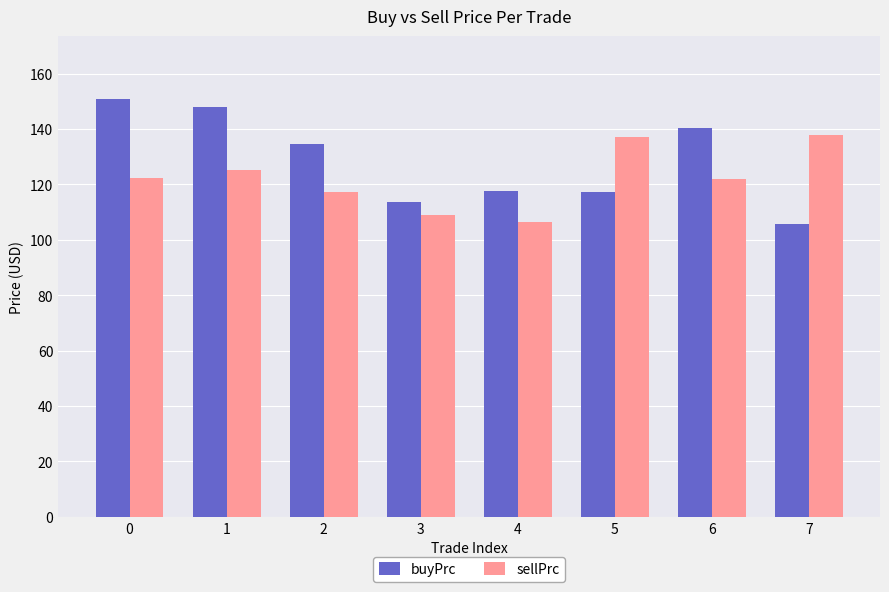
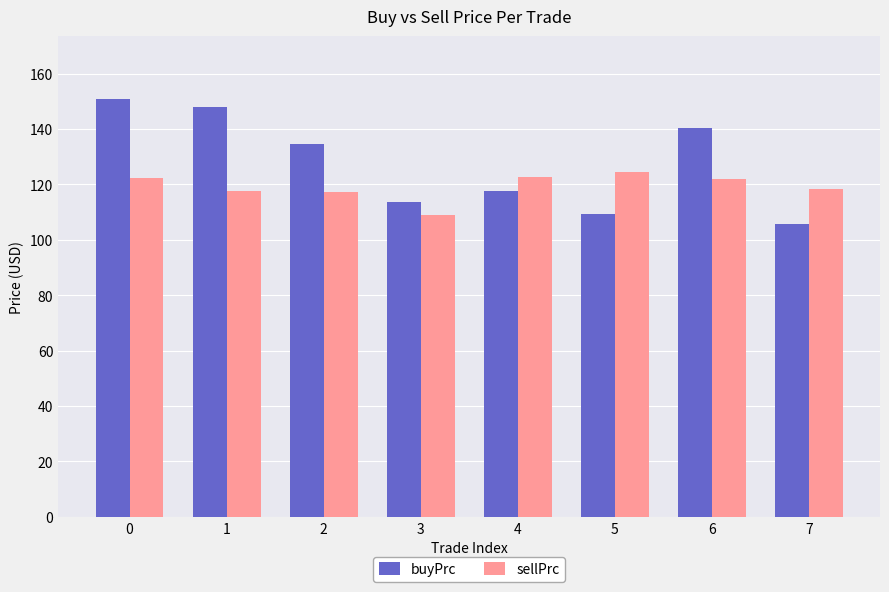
  {
    "buyPrc": {
      "0": 151,
      "1": 148,
      "2": 134,
      "3": 114,
      "4": 118,
-     "5": 117,
+     "5": 109,
      "6": 140,
      "7": 106
    },
    "sellPrc": {
      "0": 122,
-     "1": 125,
+     "1": 118,
      "2": 117,
      "3": 109,
-     "4": 106,
-     "5": 137,
+     "4": 123,
+     "5": 125,
      "6": 122,
-     "7": 138
+     "7": 118
    }
  }
